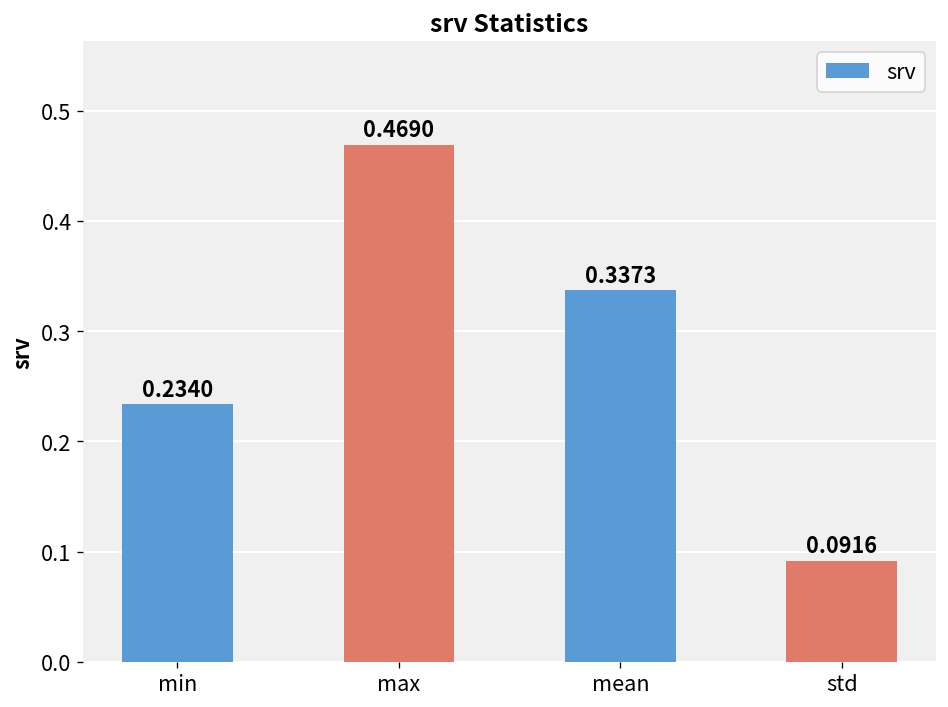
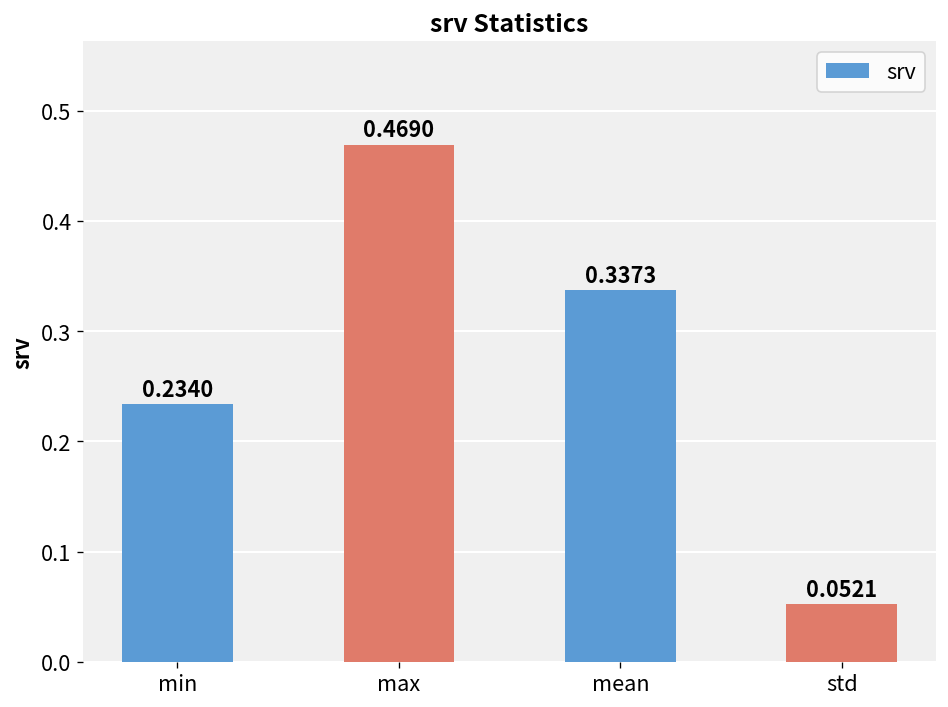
  {
    "min": 0.2340,
    "max": 0.4690,
    "mean": 0.3373,
-   "std": 0.0916
+   "std": 0.0521
  }
